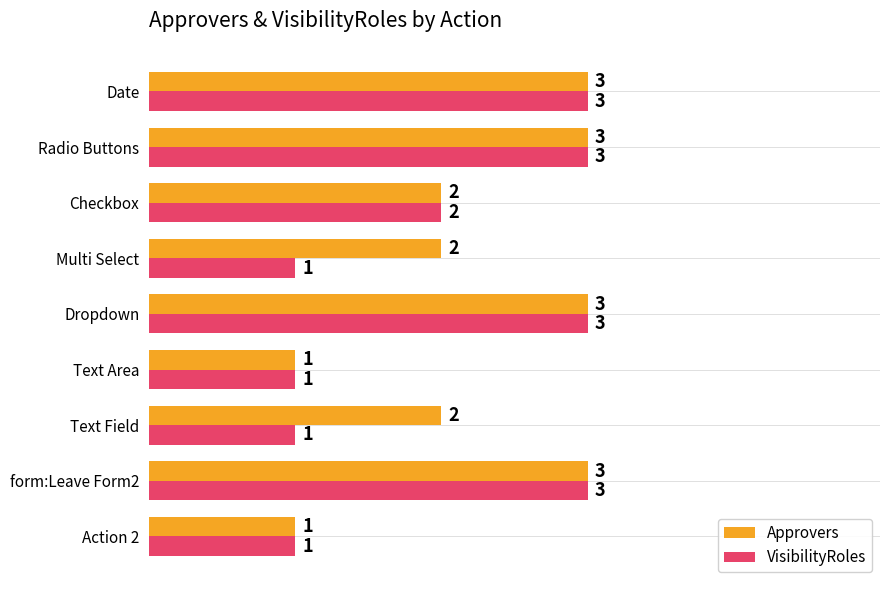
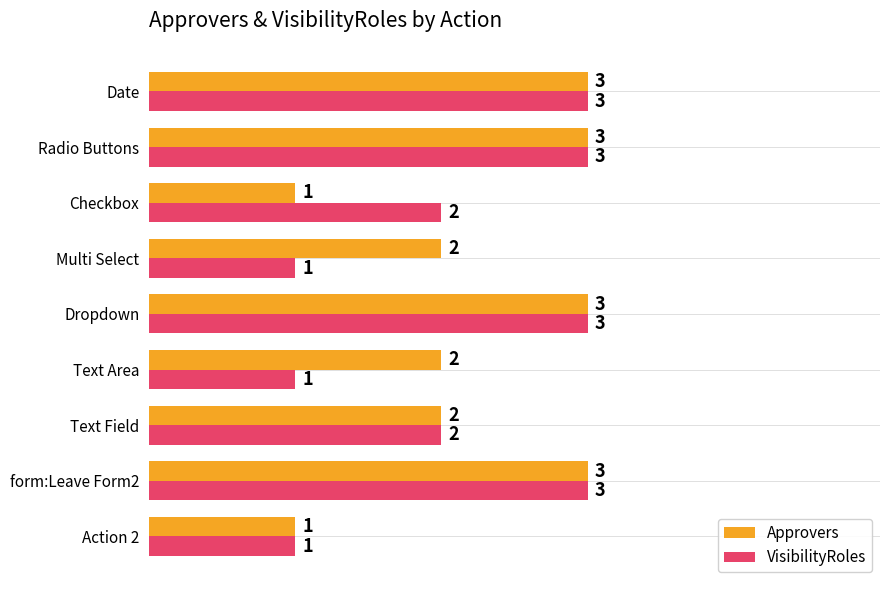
  {
    "Approvers": {
      "Date": 3,
      "Radio Buttons": 3,
-     "Checkbox": 2,
+     "Checkbox": 1,
      "Multi Select": 2,
      "Dropdown": 3,
-     "Text Area": 1,
+     "Text Area": 2,
      "Text Field": 2,
      "form:Leave Form2": 3,
      "Action 2": 1
    },
    "VisibilityRoles": {
      "Date": 3,
      "Radio Buttons": 3,
      "Checkbox": 2,
      "Multi Select": 1,
      "Dropdown": 3,
      "Text Area": 1,
-     "Text Field": 1,
+     "Text Field": 2,
      "form:Leave Form2": 3,
      "Action 2": 1
    }
  }
